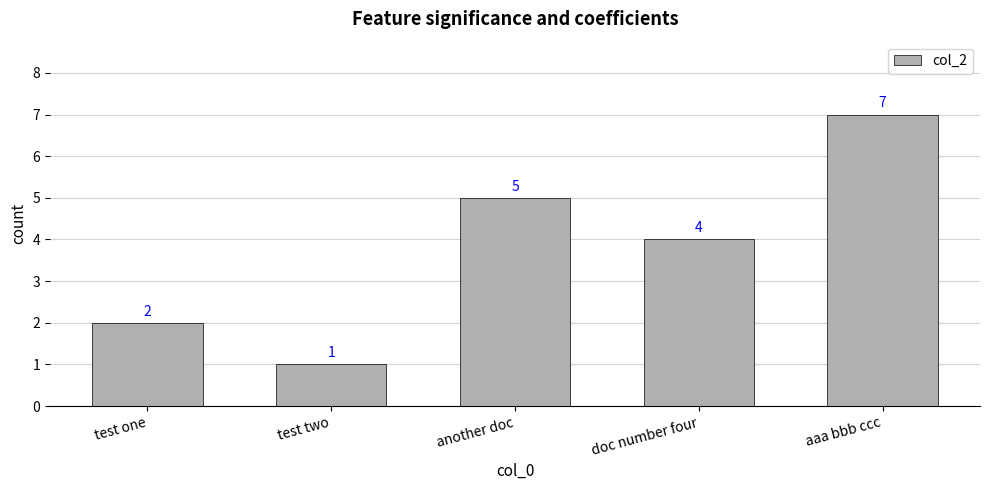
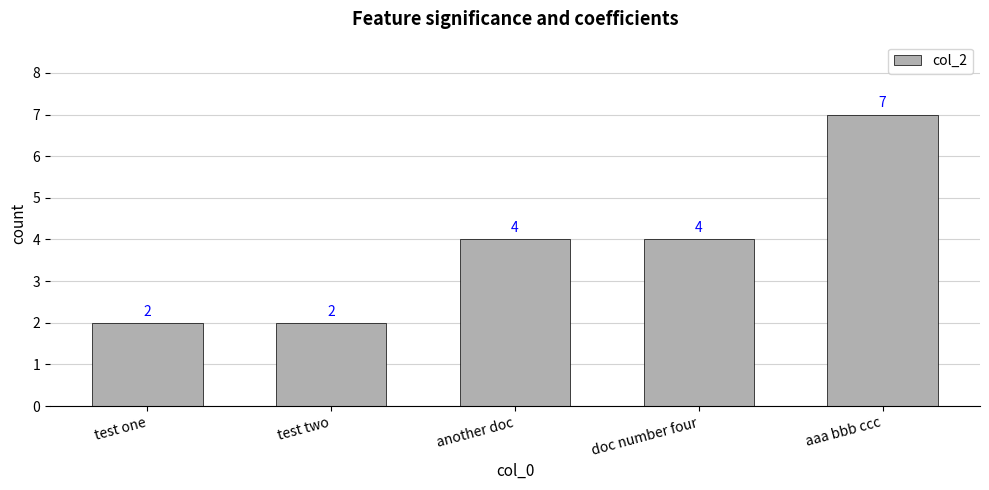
  {
    "test one": 2,
-   "test two": 1,
-   "another doc": 5,
+   "test two": 2,
+   "another doc": 4,
    "doc number four": 4,
    "aaa bbb ccc": 7
  }
